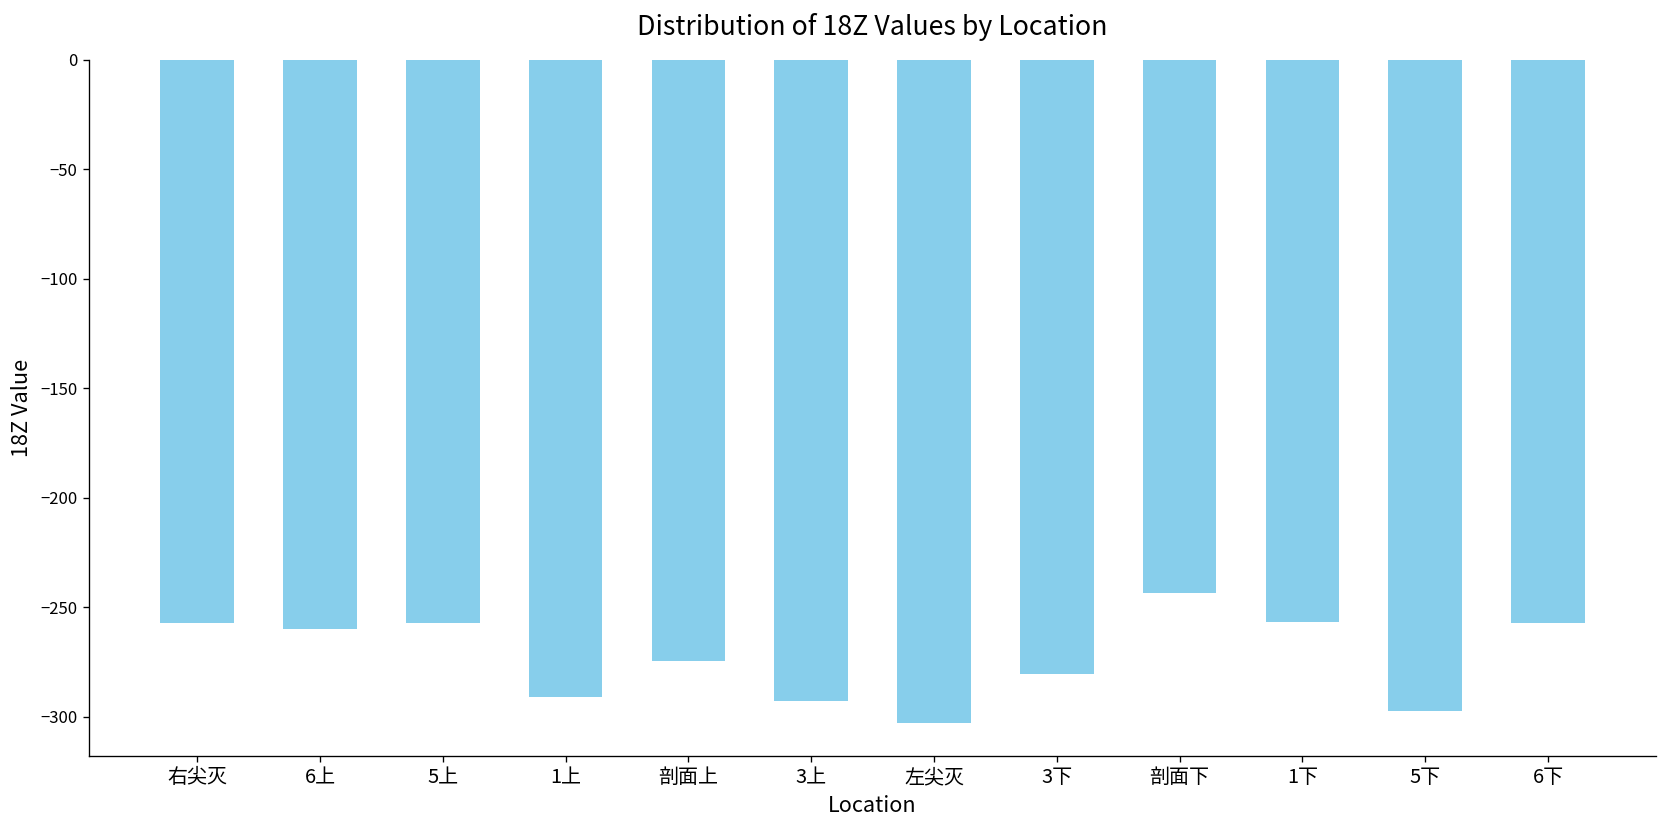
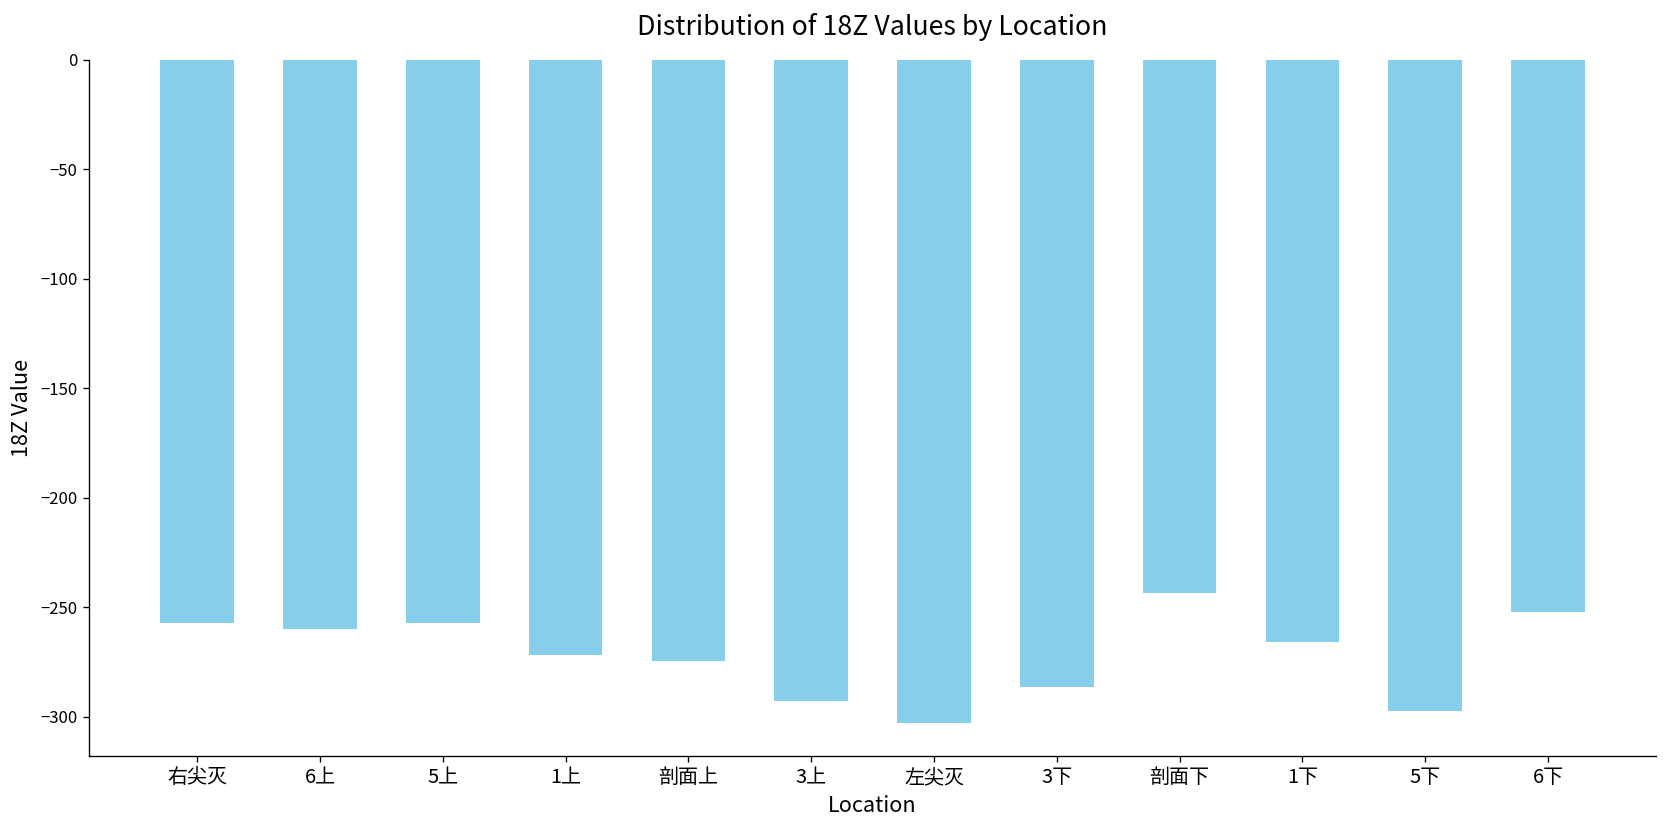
  {
    "右尖灭": -257,
    "6上": -260,
    "5上": -257,
-   "1上": -291,
+   "1上": -272,
    "剖面上": -275,
    "3上": -293,
    "左尖灭": -303,
-   "3下": -281,
+   "3下": -286,
    "剖面下": -244,
-   "1下": -257,
+   "1下": -266,
    "5下": -298,
-   "6下": -257
+   "6下": -252
  }
